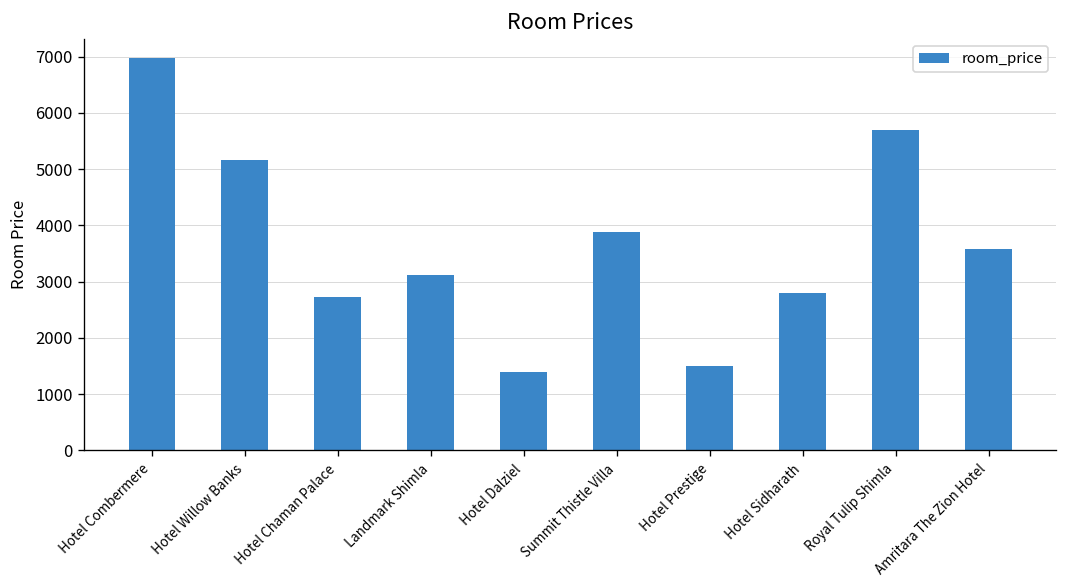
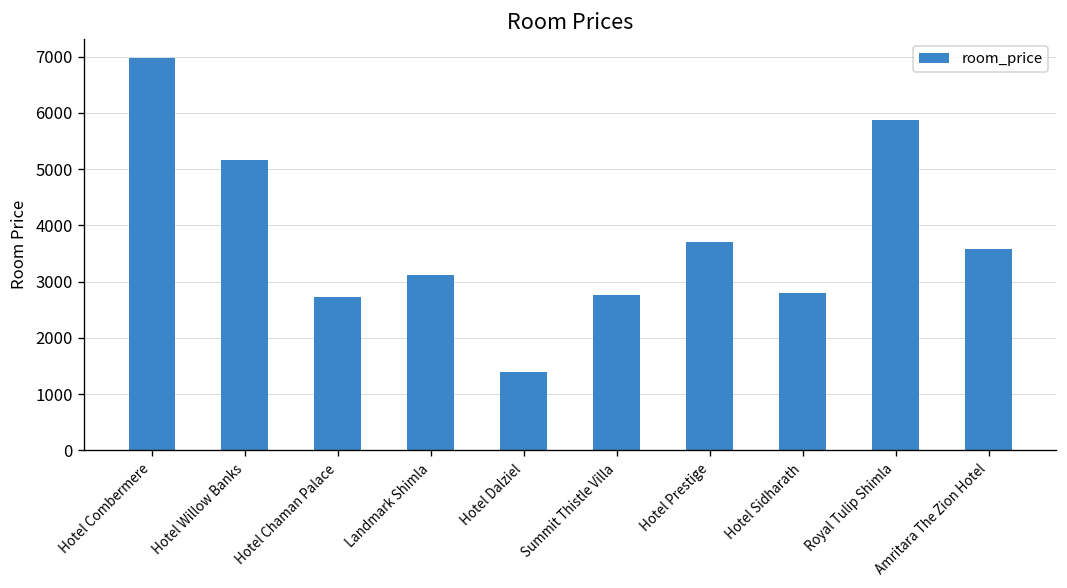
  {
    "Hotel Combermere": 7000,
    "Hotel Willow Banks": 5200,
    "Hotel Chaman Palace": 2700,
    "Landmark Shimla": 3100,
    "Hotel Dalziel": 1400,
-   "Summit Thistle Villa": 3900,
-   "Hotel Prestige": 1500,
+   "Summit Thistle Villa": 2800,
+   "Hotel Prestige": 3700,
    "Hotel Sidharath": 2800,
-   "Royal Tulip Shimla": 5700,
+   "Royal Tulip Shimla": 5900,
    "Amritara The Zion Hotel": 3600
  }
